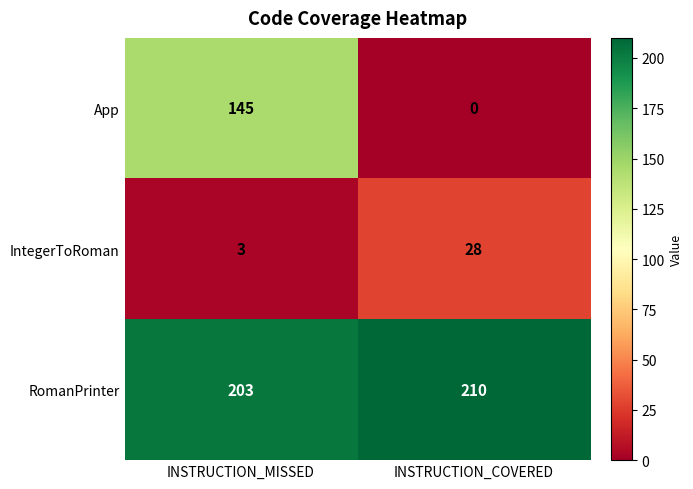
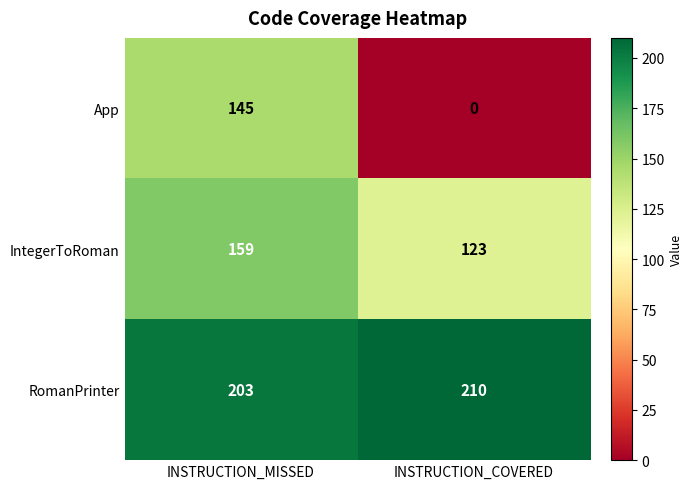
  {
    "App": {
      "INSTRUCTION_MISSED": 145,
      "INSTRUCTION_COVERED": 0
    },
    "IntegerToRoman": {
-     "INSTRUCTION_MISSED": 3,
-     "INSTRUCTION_COVERED": 28
+     "INSTRUCTION_MISSED": 159,
+     "INSTRUCTION_COVERED": 123
    },
    "RomanPrinter": {
      "INSTRUCTION_MISSED": 203,
      "INSTRUCTION_COVERED": 210
    }
  }
